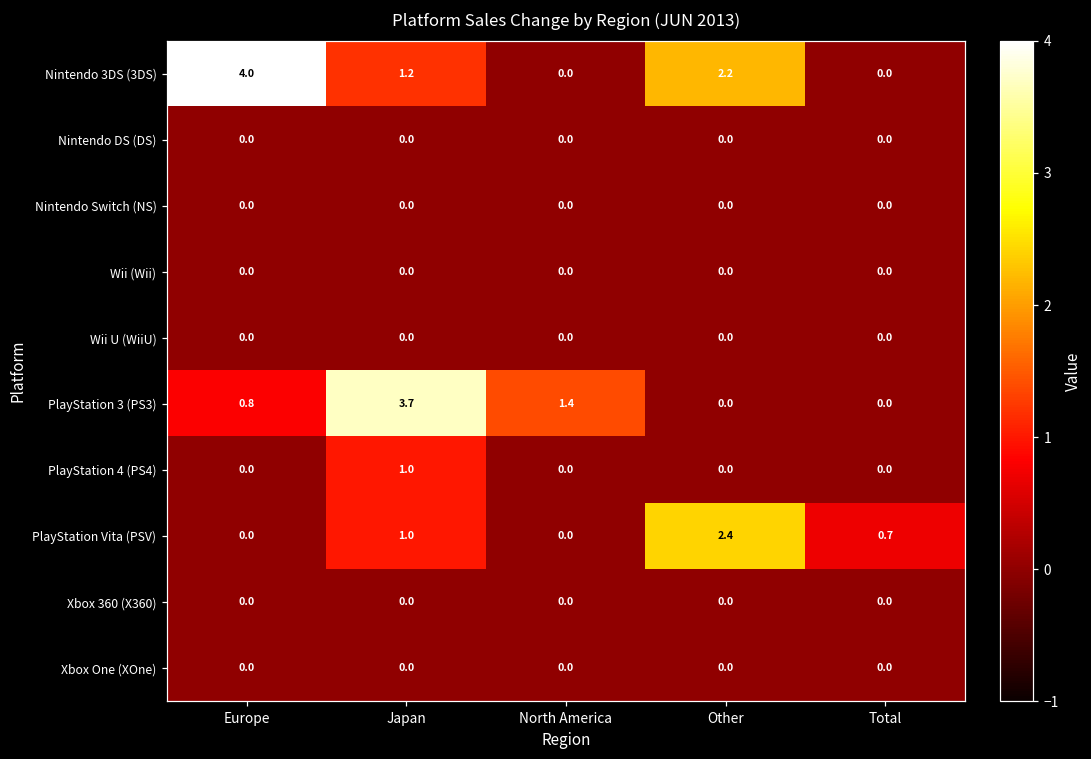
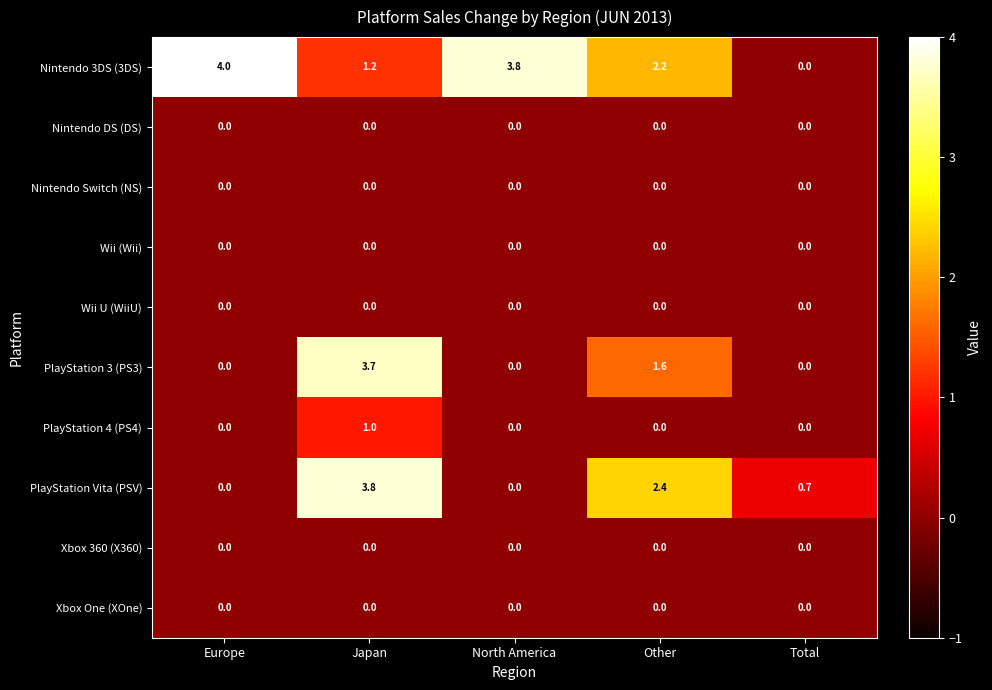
  {
    "Nintendo 3DS (3DS)": {
      "Europe": 4.0,
      "Japan": 1.2,
-     "North America": 0.0,
+     "North America": 3.8,
      "Other": 2.2,
      "Total": 0.0
    },
    "Nintendo DS (DS)": {
      "Europe": 0.0,
      "Japan": 0.0,
      "North America": 0.0,
      "Other": 0.0,
      "Total": 0.0
    },
    "Nintendo Switch (NS)": {
      "Europe": 0.0,
      "Japan": 0.0,
      "North America": 0.0,
      "Other": 0.0,
      "Total": 0.0
    },
    "Wii (Wii)": {
      "Europe": 0.0,
      "Japan": 0.0,
      "North America": 0.0,
      "Other": 0.0,
      "Total": 0.0
    },
    "Wii U (WiiU)": {
      "Europe": 0.0,
      "Japan": 0.0,
      "North America": 0.0,
      "Other": 0.0,
      "Total": 0.0
    },
    "PlayStation 3 (PS3)": {
-     "Europe": 0.8,
+     "Europe": 0.0,
      "Japan": 3.7,
-     "North America": 1.4,
-     "Other": 0.0,
+     "North America": 0.0,
+     "Other": 1.6,
      "Total": 0.0
    },
    "PlayStation 4 (PS4)": {
      "Europe": 0.0,
      "Japan": 1.0,
      "North America": 0.0,
      "Other": 0.0,
      "Total": 0.0
    },
    "PlayStation Vita (PSV)": {
      "Europe": 0.0,
-     "Japan": 1.0,
+     "Japan": 3.8,
      "North America": 0.0,
      "Other": 2.4,
      "Total": 0.7
    },
    "Xbox 360 (X360)": {
      "Europe": 0.0,
      "Japan": 0.0,
      "North America": 0.0,
      "Other": 0.0,
      "Total": 0.0
    },
    "Xbox One (XOne)": {
      "Europe": 0.0,
      "Japan": 0.0,
      "North America": 0.0,
      "Other": 0.0,
      "Total": 0.0
    }
  }
